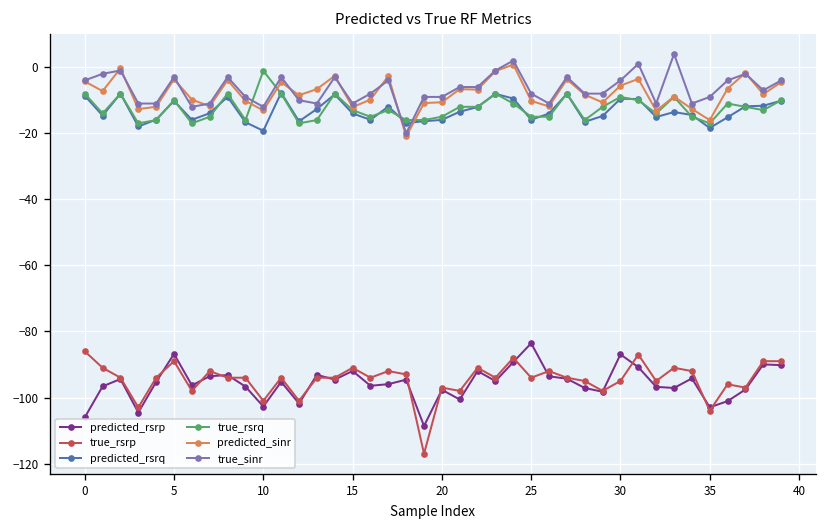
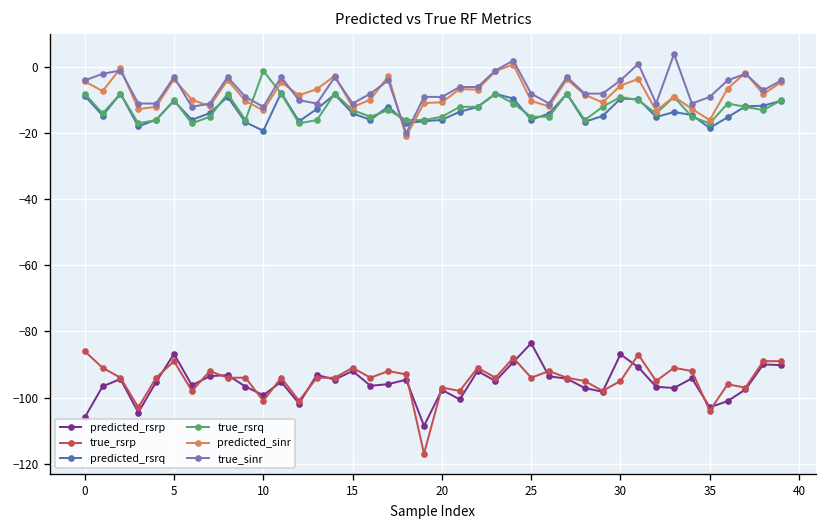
  {
    "predicted_rsrp": {
      "5": -87,
-     "10": -103,
+     "10": -99,
      "15": -92,
      "25": -84,
      "30": -87,
      "35": -103
    },
    "true_rsrq": {
      "10": -1,
      "20": -15,
      "35": -17
    }
  }
